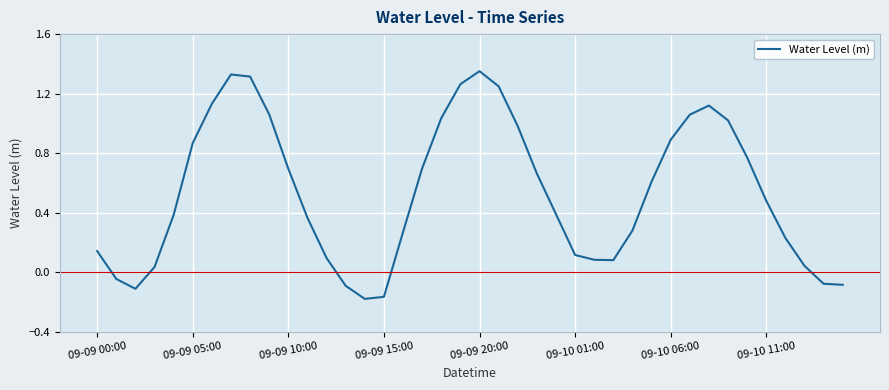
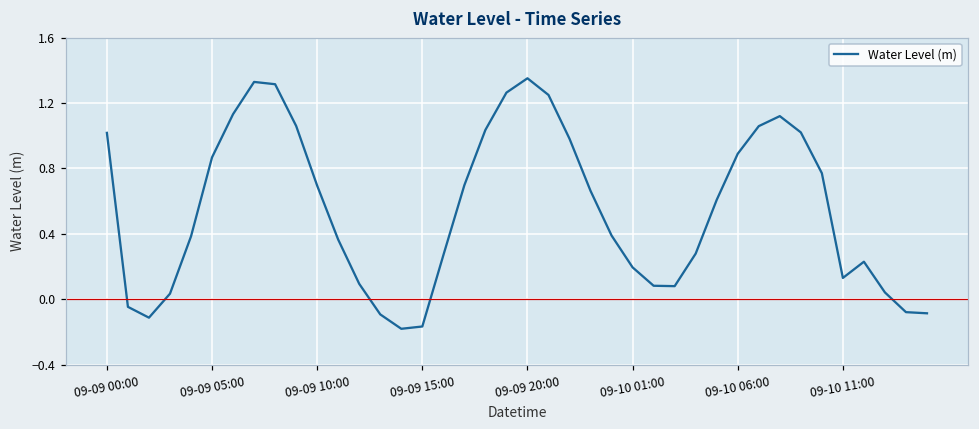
  {
-   "09-09 00:00": 0.14,
+   "09-09 00:00": 1.02,
    "09-09 05:00": 0.87,
    "09-09 10:00": 0.69,
    "09-09 15:00": -0.17,
    "09-09 20:00": 1.35,
-   "09-10 01:00": 0.12,
+   "09-10 01:00": 0.20,
    "09-10 06:00": 0.89,
-   "09-10 11:00": 0.48
+   "09-10 11:00": 0.13
  }
